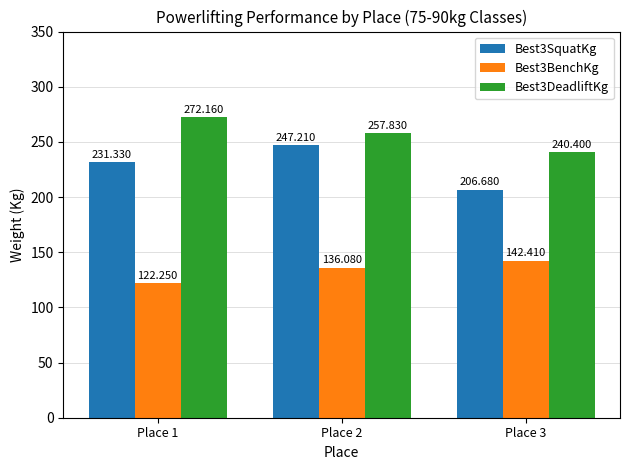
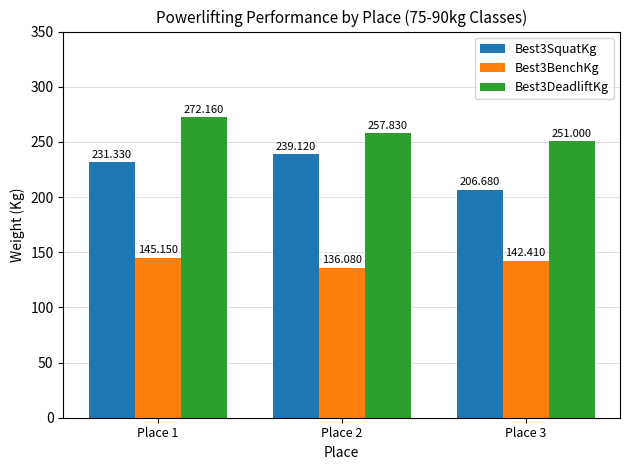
  {
    "Best3SquatKg": {
      "Place 1": 231.330,
-     "Place 2": 247.210,
+     "Place 2": 239.120,
      "Place 3": 206.680
    },
    "Best3BenchKg": {
-     "Place 1": 122.250,
+     "Place 1": 145.150,
      "Place 2": 136.080,
      "Place 3": 142.410
    },
    "Best3DeadliftKg": {
      "Place 1": 272.160,
      "Place 2": 257.830,
-     "Place 3": 240.400
+     "Place 3": 251.000
    }
  }
